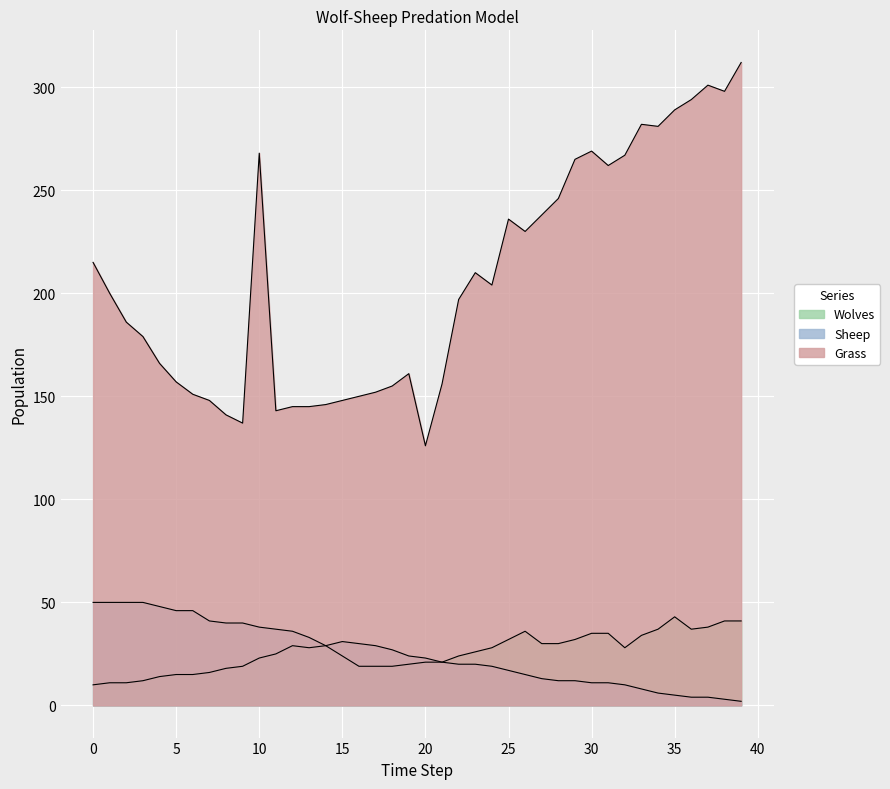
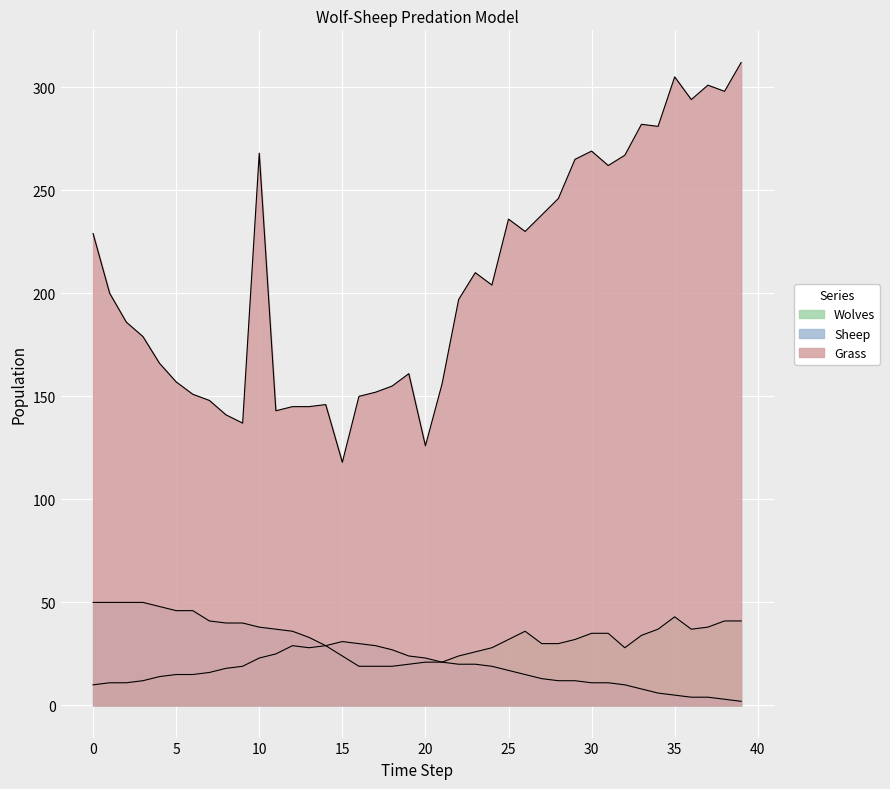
  {
    "Grass": {
-     "0": 215,
+     "0": 229,
      "5": 157,
      "10": 268,
-     "15": 148,
+     "15": 118,
      "20": 126,
      "25": 236,
      "30": 269,
-     "35": 289
+     "35": 305
    }
  }
